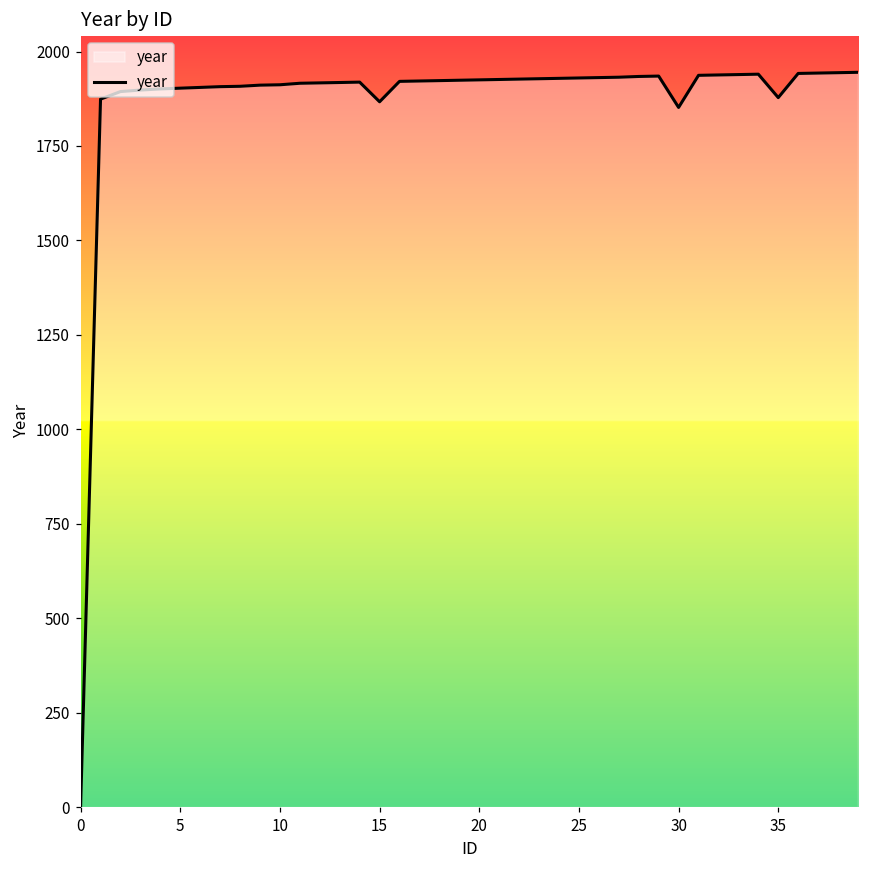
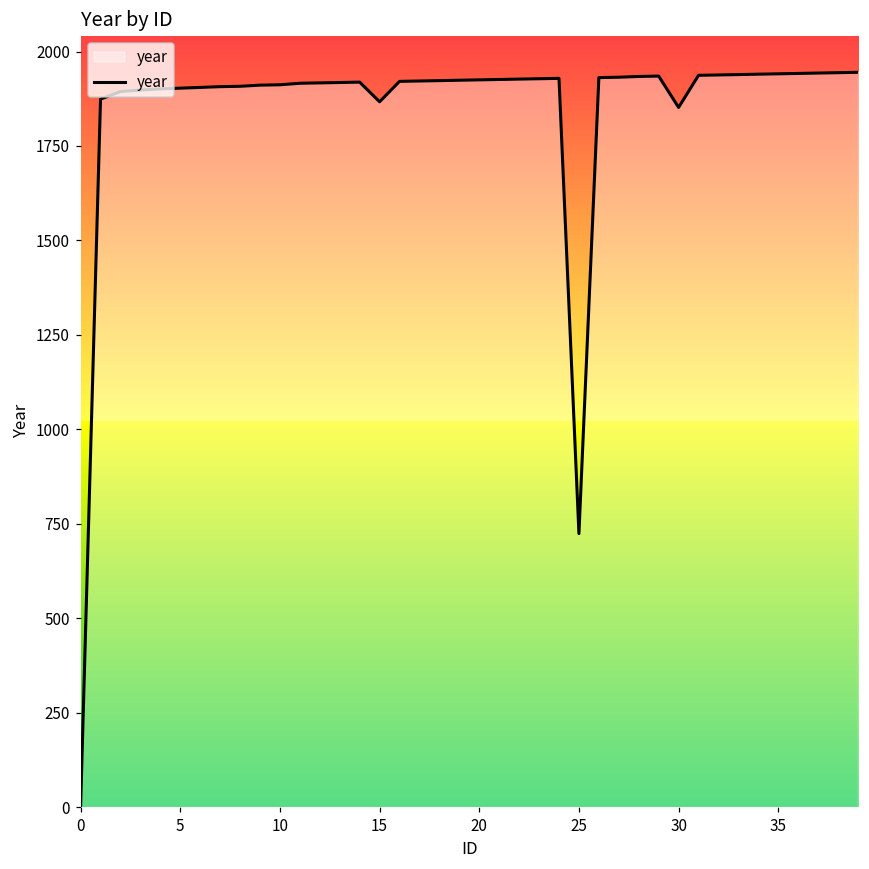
  {
    "0": 0,
    "5": 1900,
    "10": 1910,
    "15": 1870,
    "20": 1930,
-   "25": 1930,
+   "25": 720,
    "30": 1850,
-   "35": 1880
+   "35": 1940
  }
